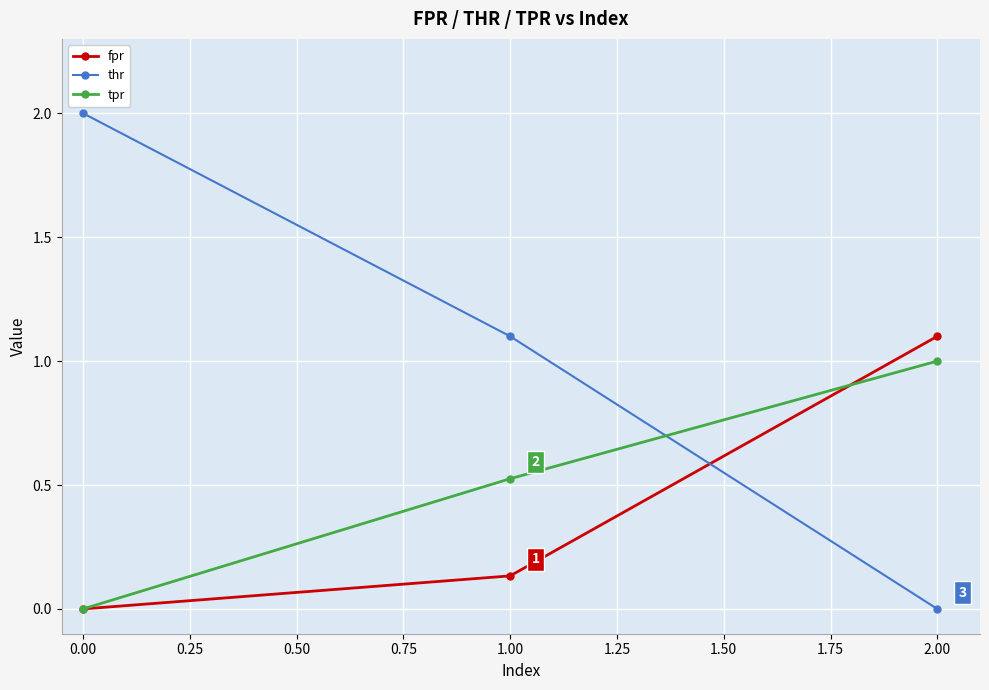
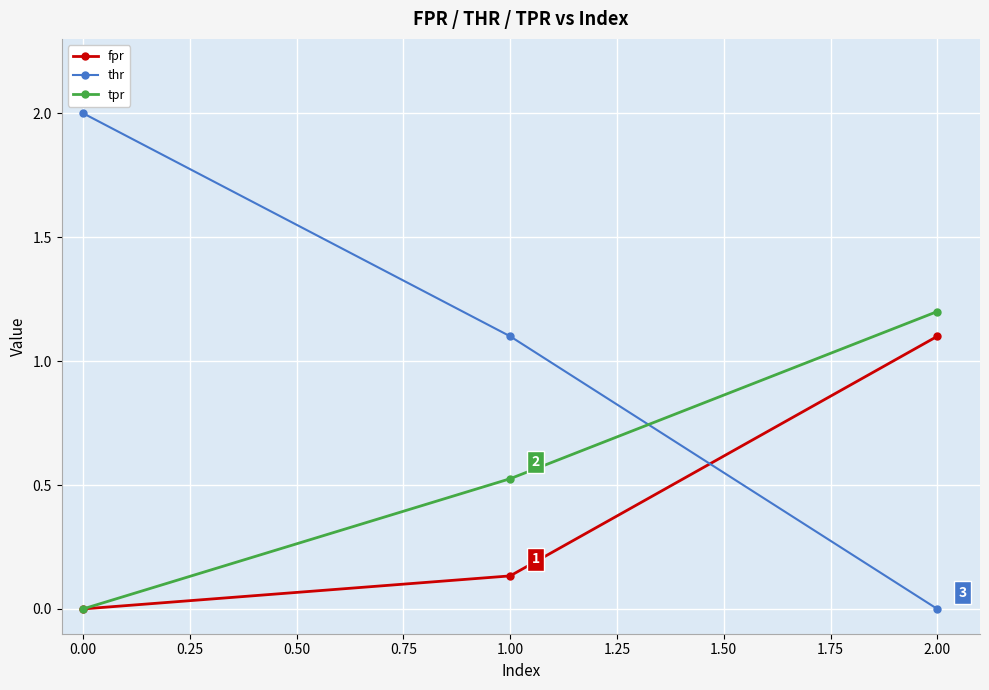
  {
    "fpr": {
      "2.00": 1.1
    },
    "thr": {
      "0.00": 2.0,
      "1.00": 1.1
    },
    "tpr": {
-     "2.00": 1.0
+     "2.00": 1.2
    }
  }
